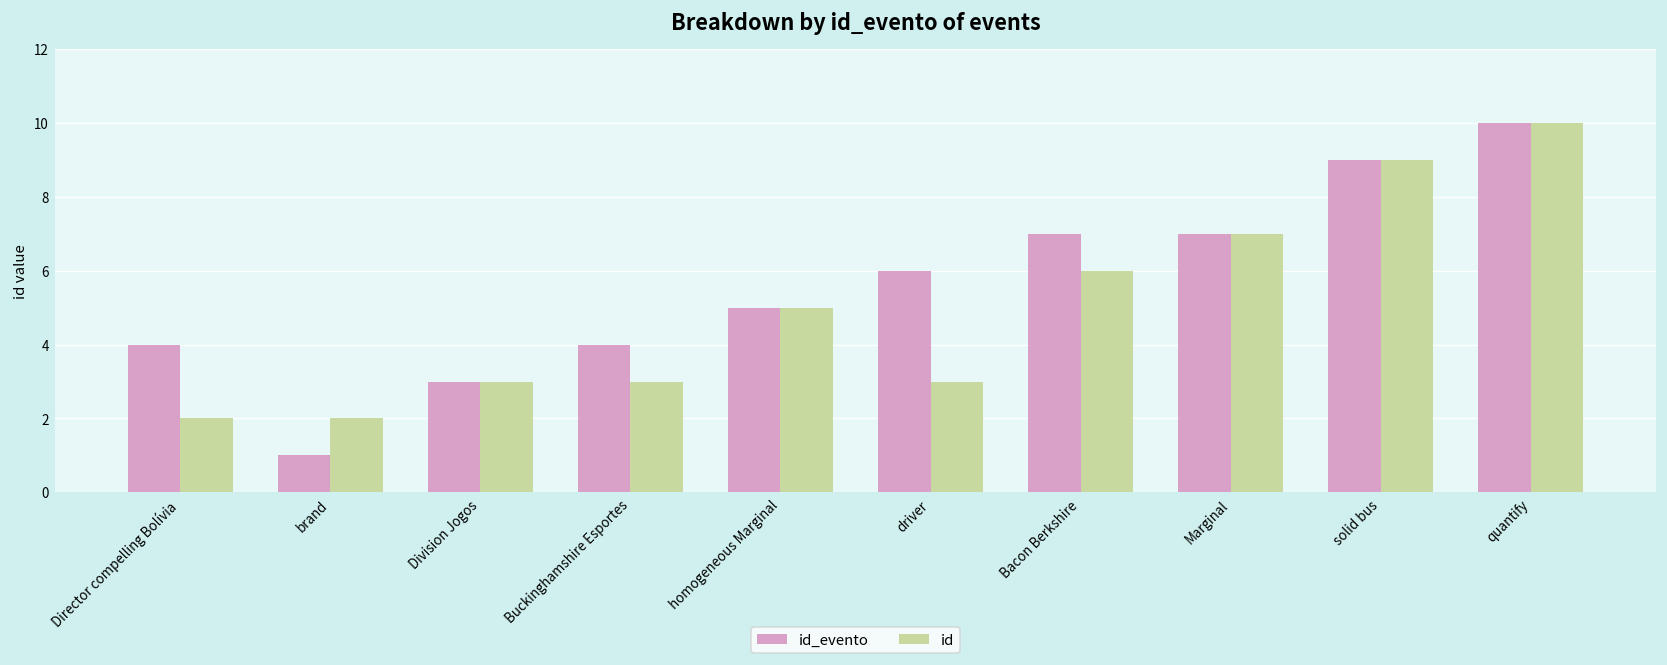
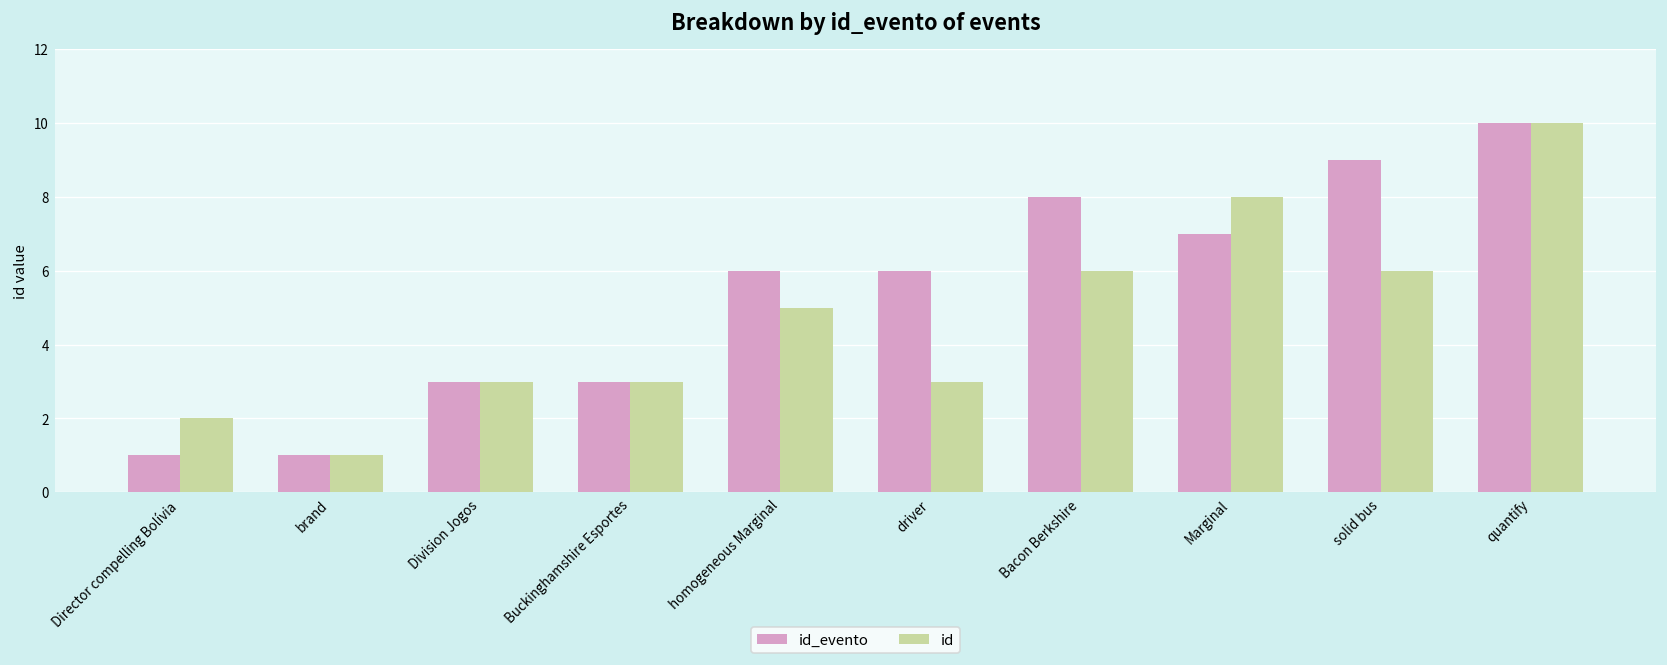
  {
    "id_evento": {
-     "Director compelling Bolívia": 4,
+     "Director compelling Bolívia": 1,
      "brand": 1,
      "Division Jogos": 3,
-     "Buckinghamshire Esportes": 4,
-     "homogeneous Marginal": 5,
+     "Buckinghamshire Esportes": 3,
+     "homogeneous Marginal": 6,
      "driver": 6,
-     "Bacon Berkshire": 7,
+     "Bacon Berkshire": 8,
      "Marginal": 7,
      "solid bus": 9,
      "quantify": 10
    },
    "id": {
      "Director compelling Bolívia": 2,
-     "brand": 2,
+     "brand": 1,
      "Division Jogos": 3,
      "Buckinghamshire Esportes": 3,
      "homogeneous Marginal": 5,
      "driver": 3,
      "Bacon Berkshire": 6,
-     "Marginal": 7,
-     "solid bus": 9,
+     "Marginal": 8,
+     "solid bus": 6,
      "quantify": 10
    }
  }
